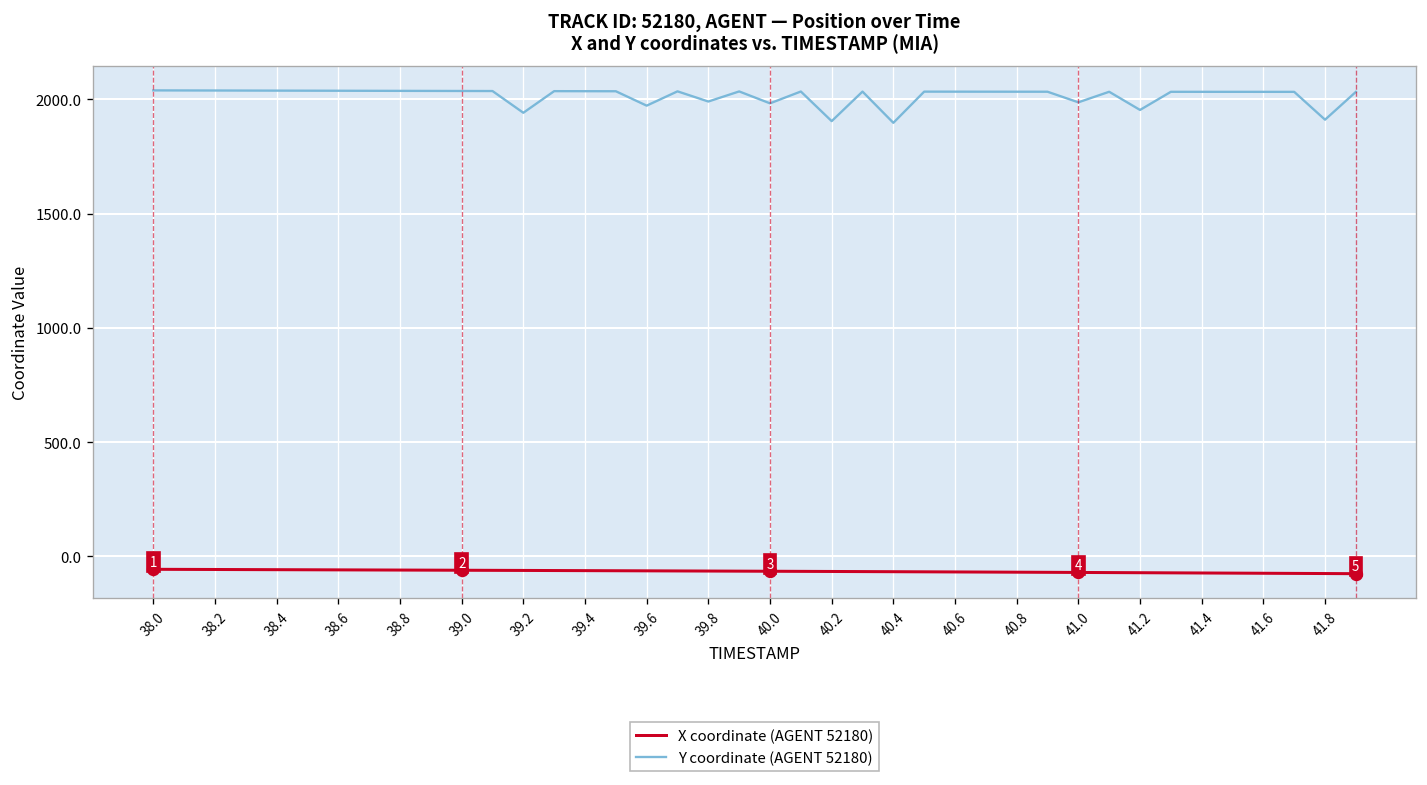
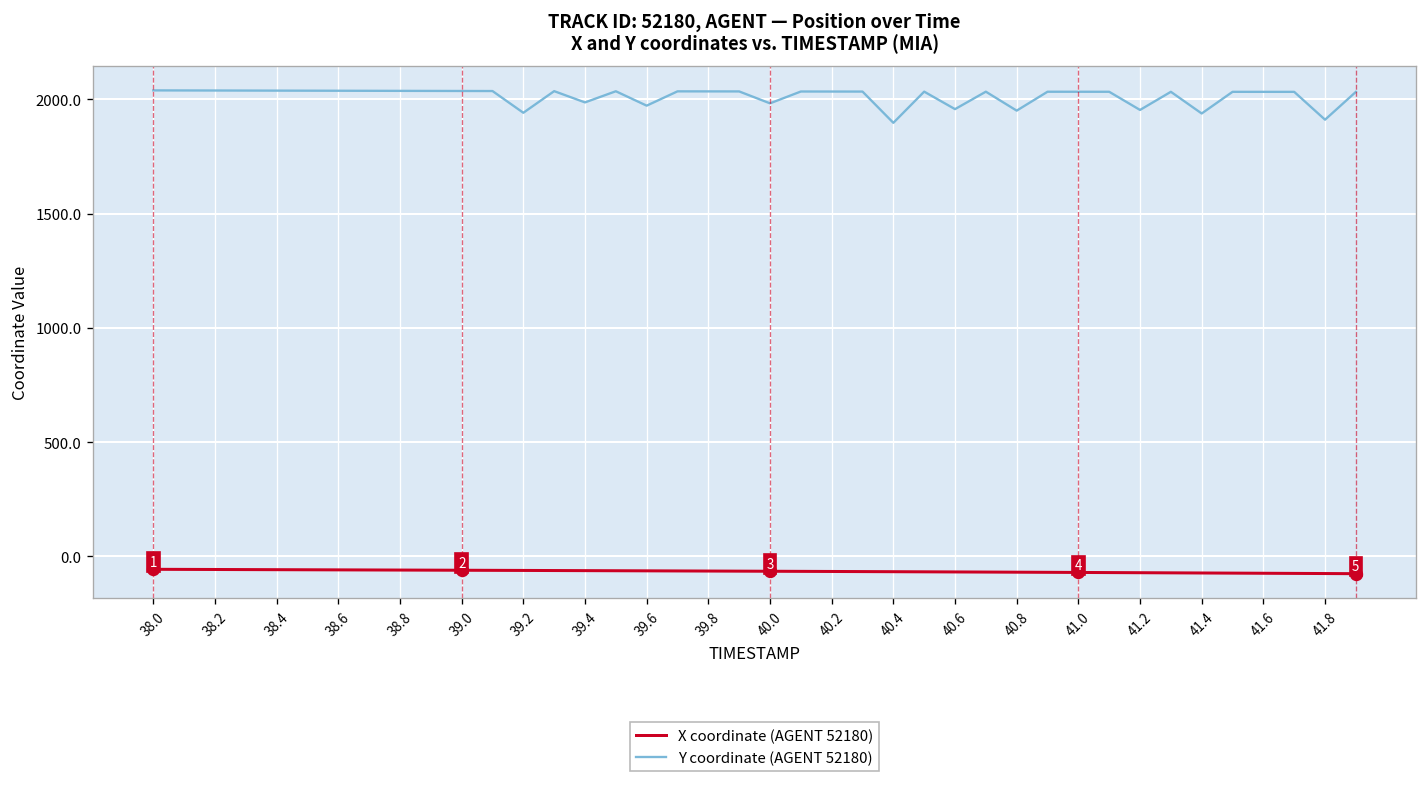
  {
    "Y coordinate (AGENT 52180)": {
      "38.0": 2040,
      "38.2": 2040,
      "38.4": 2040,
      "38.6": 2040,
      "38.8": 2040,
      "39.0": 2040,
      "39.2": 1940,
-     "39.4": 2040,
+     "39.4": 1990,
      "39.6": 1970,
-     "39.8": 1990,
+     "39.8": 2040,
      "40.0": 1980,
-     "40.2": 1900,
+     "40.2": 2030,
      "40.4": 1900,
-     "40.6": 2030,
-     "40.8": 2030,
-     "41.0": 1990,
+     "40.6": 1960,
+     "40.8": 1950,
+     "41.0": 2030,
      "41.2": 1950,
-     "41.4": 2030,
+     "41.4": 1940,
      "41.6": 2030,
      "41.8": 1910
    }
  }
